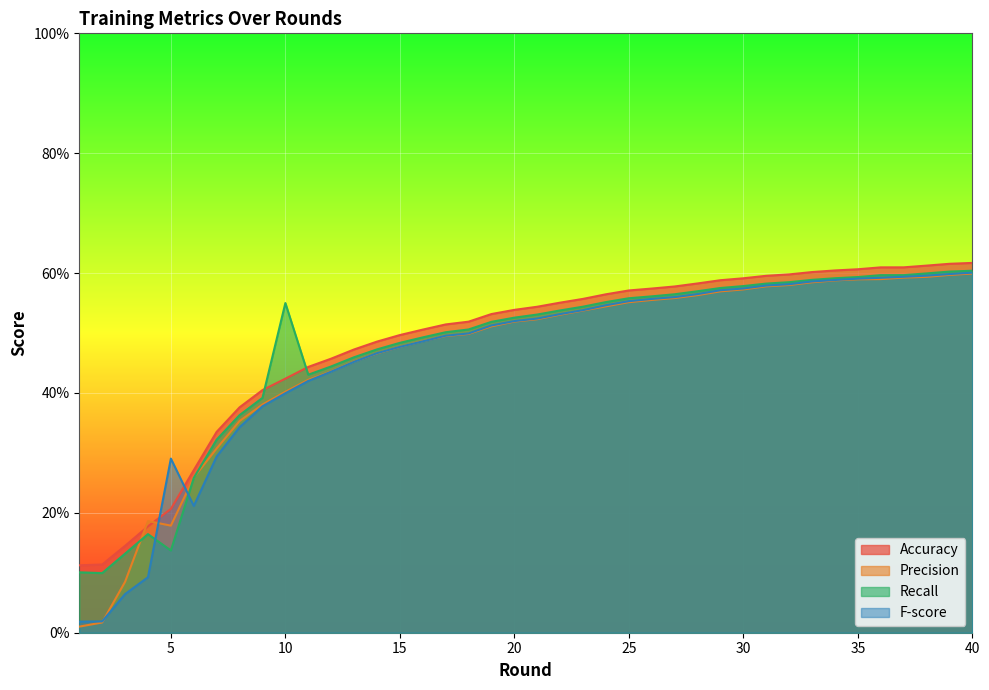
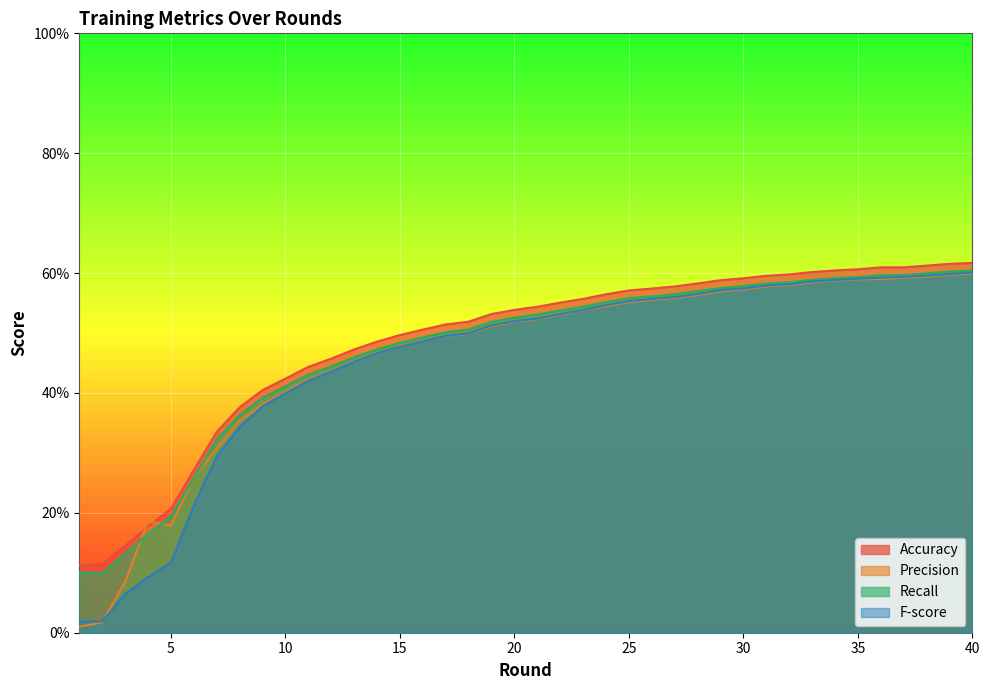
  {
    "Recall": {
-     "5": "14%",
-     "10": "55%",
+     "5": "19%",
+     "10": "41%",
      "15": "48%",
      "20": "53%",
      "25": "56%"
    },
    "F-score": {
-     "5": "29%"
+     "5": "12%"
    }
  }
